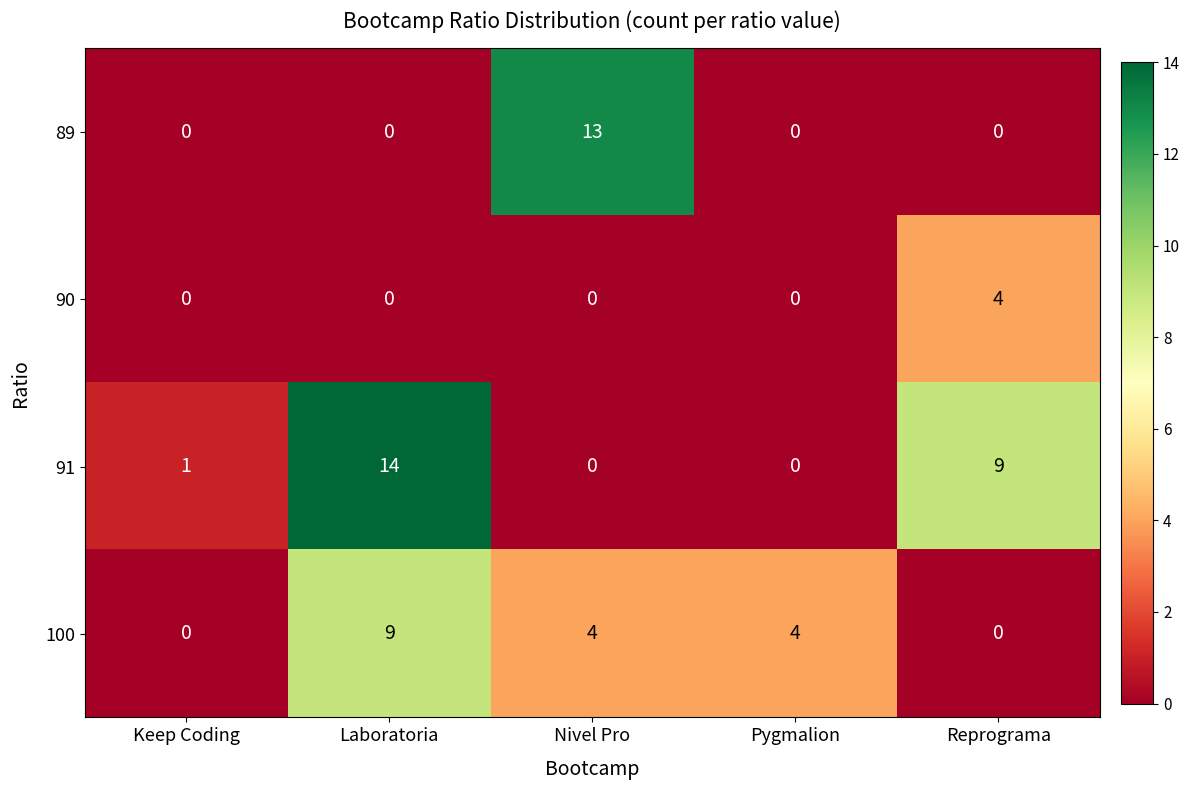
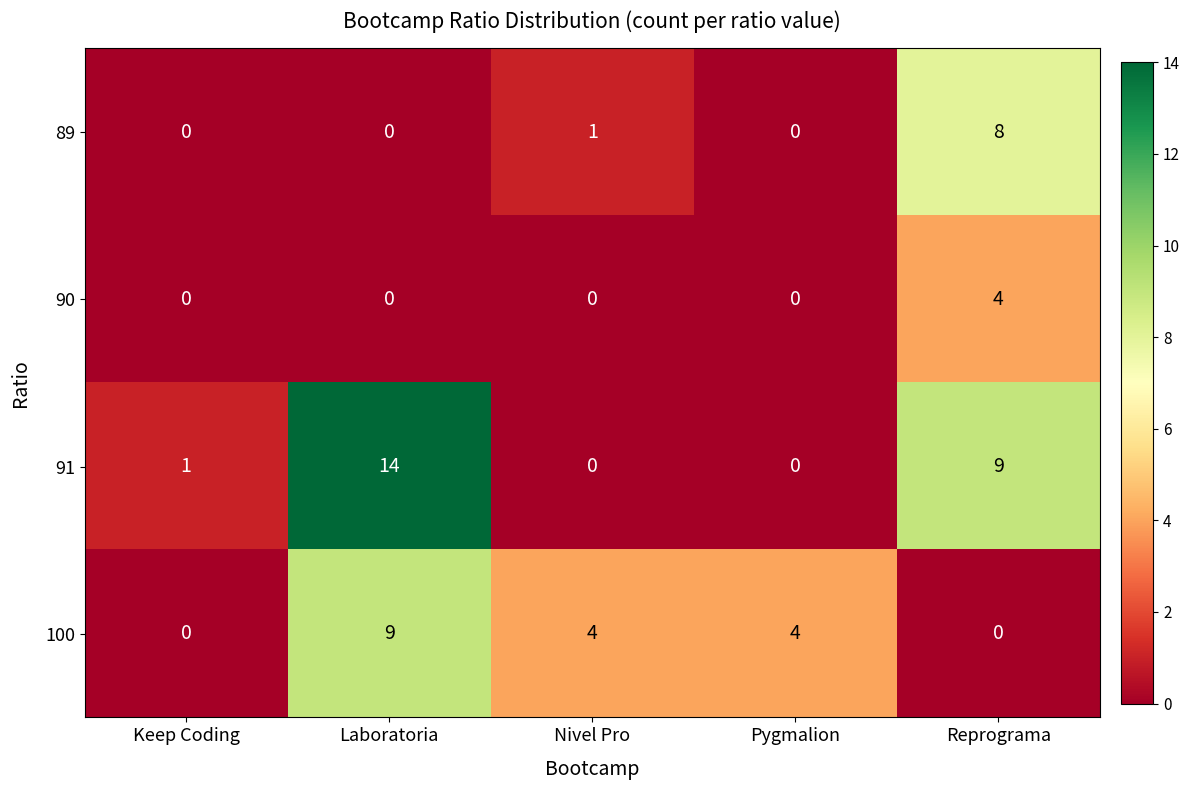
  {
    "89": {
      "Keep Coding": 0,
      "Laboratoria": 0,
-     "Nivel Pro": 13,
+     "Nivel Pro": 1,
      "Pygmalion": 0,
-     "Reprograma": 0
+     "Reprograma": 8
    },
    "90": {
      "Keep Coding": 0,
      "Laboratoria": 0,
      "Nivel Pro": 0,
      "Pygmalion": 0,
      "Reprograma": 4
    },
    "91": {
      "Keep Coding": 1,
      "Laboratoria": 14,
      "Nivel Pro": 0,
      "Pygmalion": 0,
      "Reprograma": 9
    },
    "100": {
      "Keep Coding": 0,
      "Laboratoria": 9,
      "Nivel Pro": 4,
      "Pygmalion": 4,
      "Reprograma": 0
    }
  }
